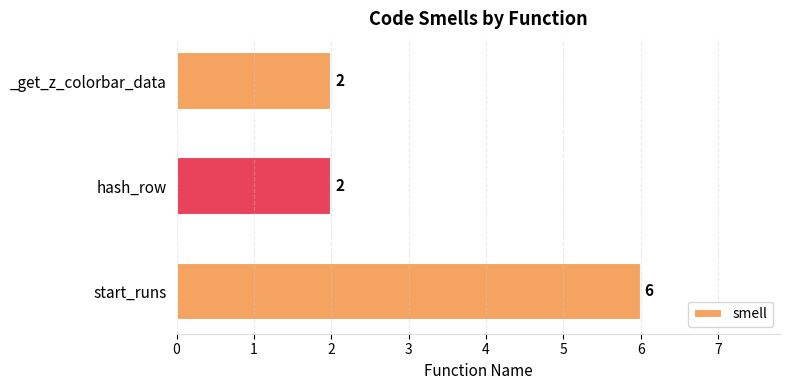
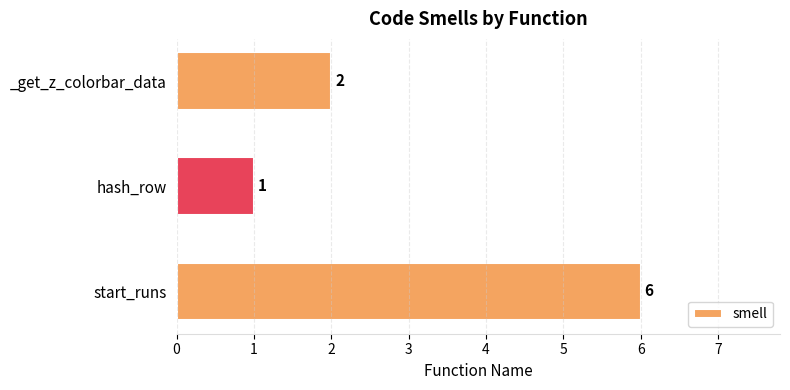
  {
    "_get_z_colorbar_data": 2,
-   "hash_row": 2,
+   "hash_row": 1,
    "start_runs": 6
  }
